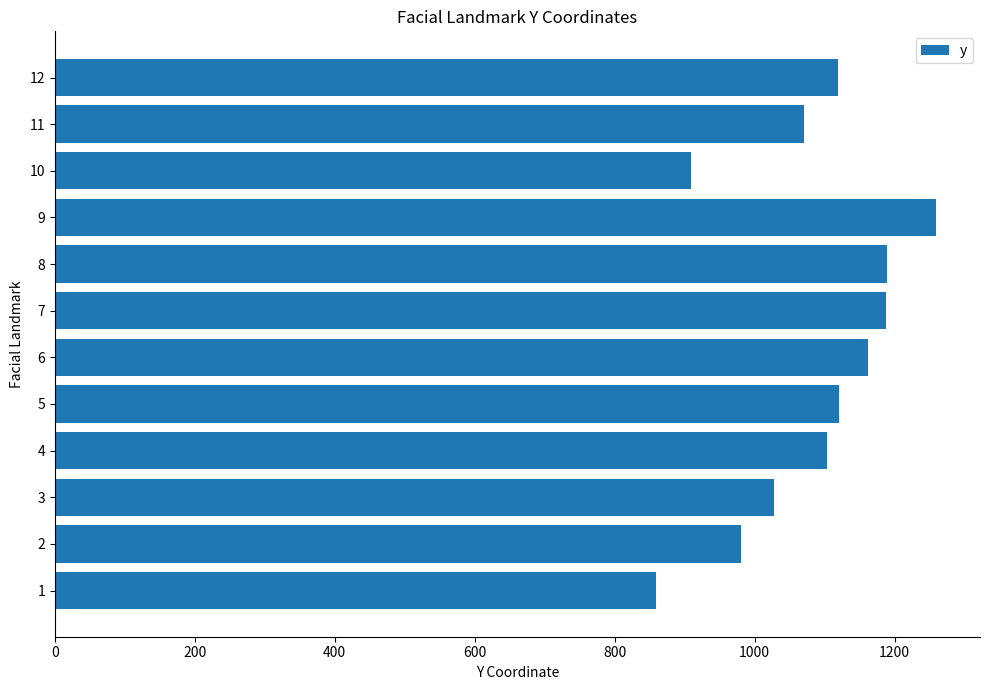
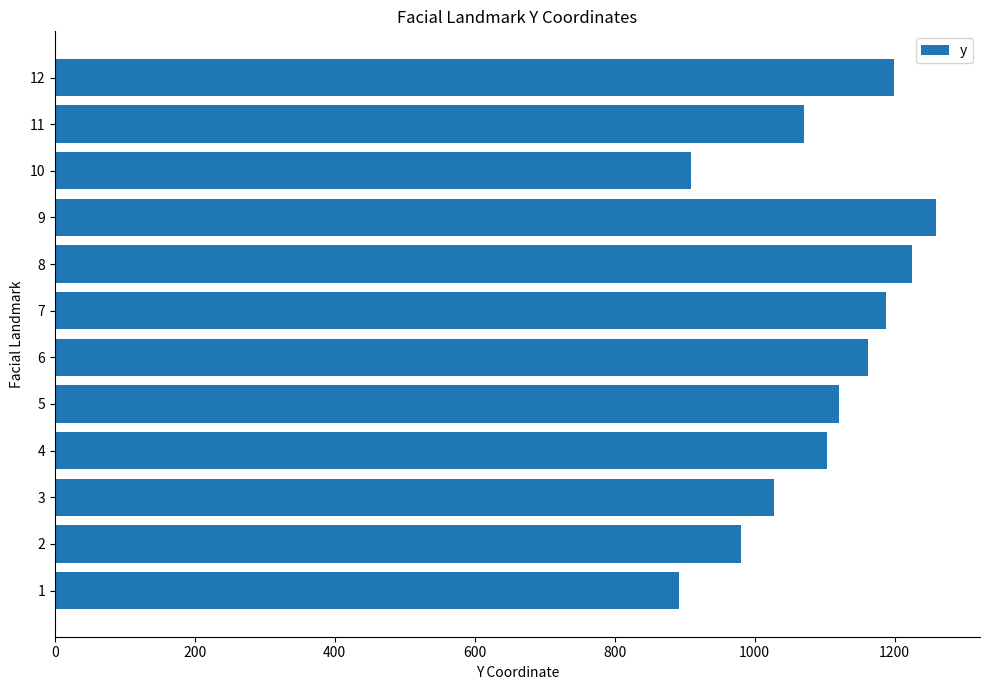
  {
-   "12": 1120,
+   "12": 1200,
    "11": 1070,
    "10": 910,
    "9": 1260,
-   "8": 1190,
+   "8": 1220,
    "7": 1190,
    "6": 1160,
    "5": 1120,
    "4": 1100,
    "3": 1030,
    "2": 980,
-   "1": 860
+   "1": 890
  }
